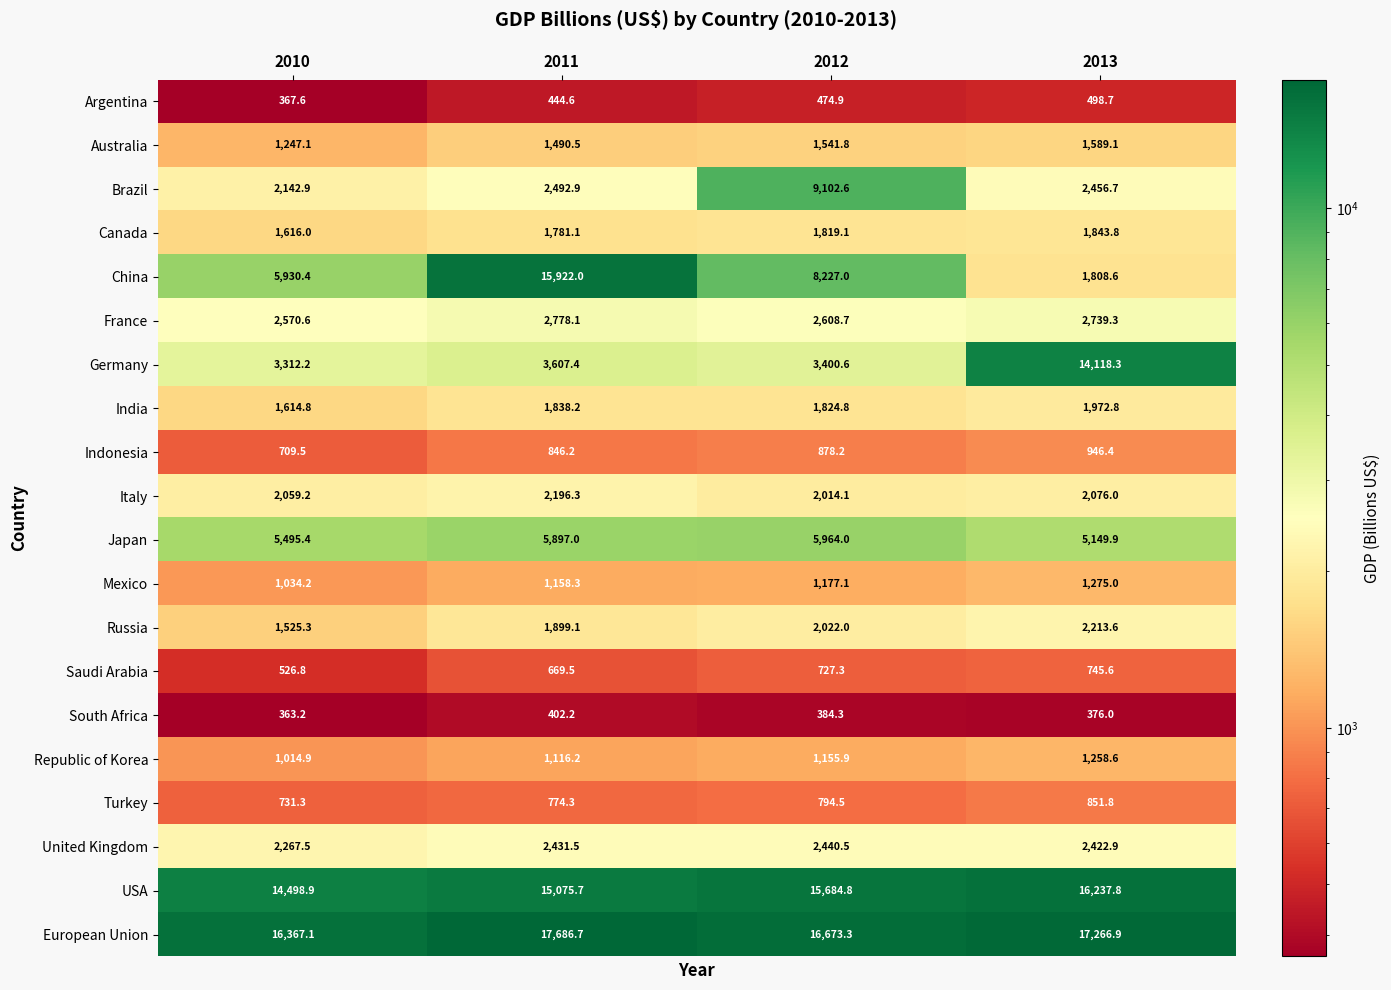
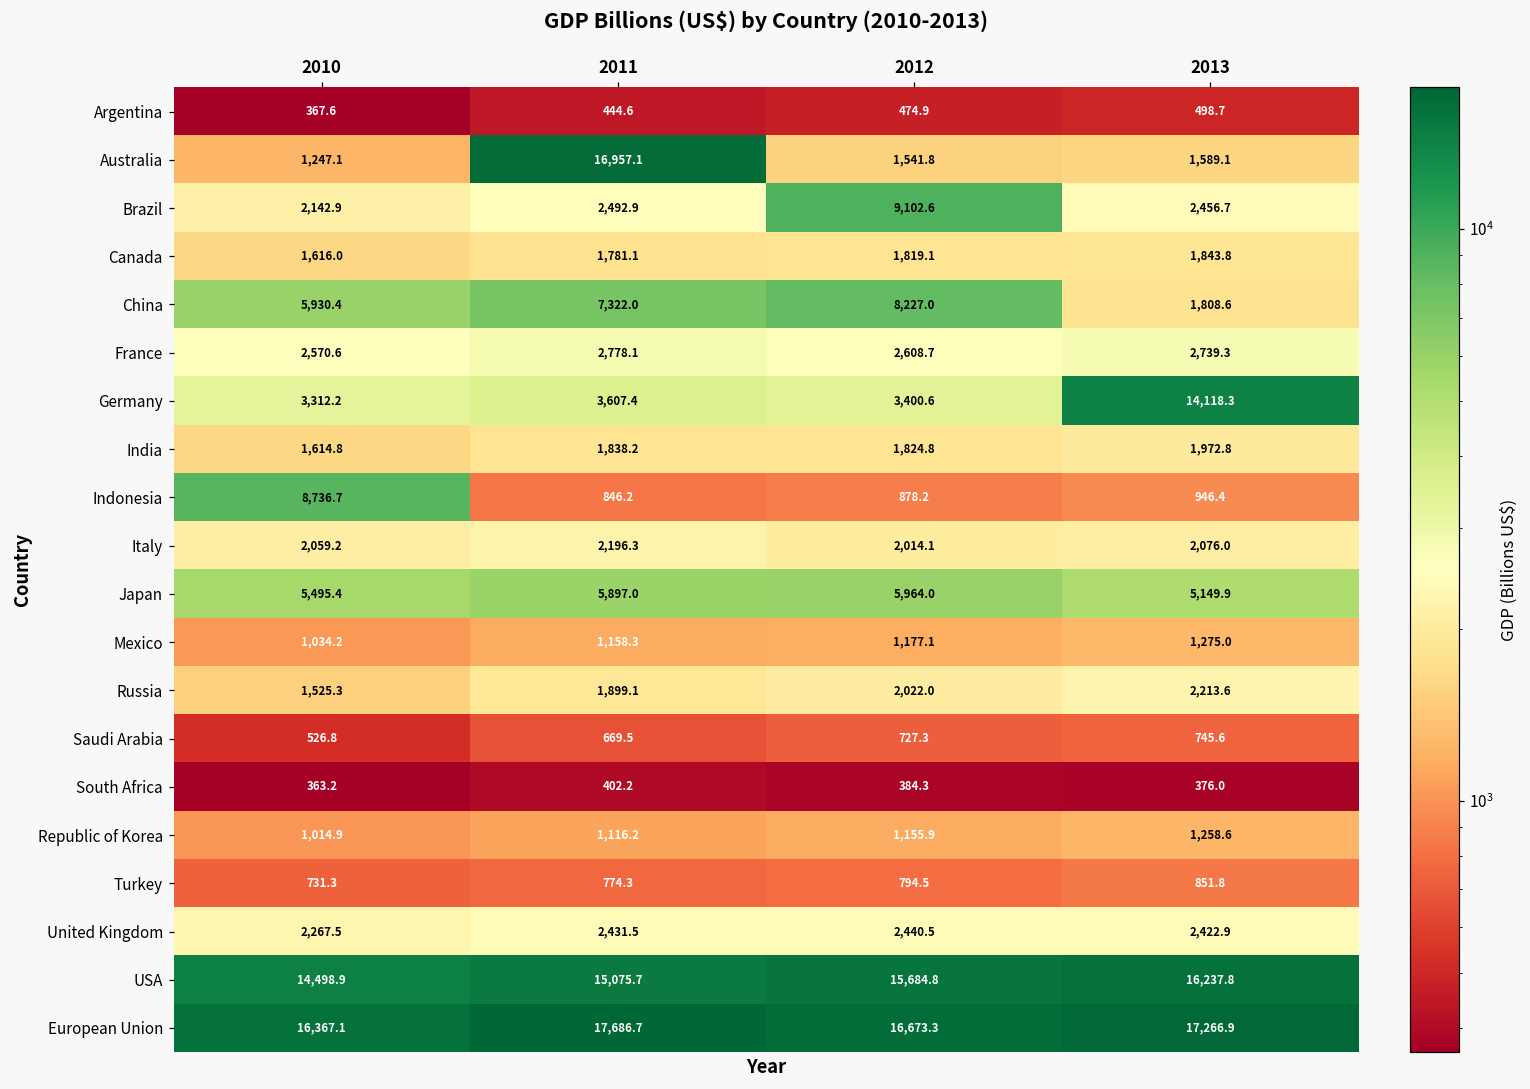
  {
    "Argentina": {
      "2010": "367.6",
      "2011": "444.6",
      "2012": "474.9",
      "2013": "498.7"
    },
    "Australia": {
      "2010": "1,247.1",
-     "2011": "1,490.5",
+     "2011": "16,957.1",
      "2012": "1,541.8",
      "2013": "1,589.1"
    },
    "Brazil": {
      "2010": "2,142.9",
      "2011": "2,492.9",
      "2012": "9,102.6",
      "2013": "2,456.7"
    },
    "Canada": {
      "2010": "1,616.0",
      "2011": "1,781.1",
      "2012": "1,819.1",
      "2013": "1,843.8"
    },
    "China": {
      "2010": "5,930.4",
-     "2011": "15,922.0",
+     "2011": "7,322.0",
      "2012": "8,227.0",
      "2013": "1,808.6"
    },
    "France": {
      "2010": "2,570.6",
      "2011": "2,778.1",
      "2012": "2,608.7",
      "2013": "2,739.3"
    },
    "Germany": {
      "2010": "3,312.2",
      "2011": "3,607.4",
      "2012": "3,400.6",
      "2013": "14,118.3"
    },
    "India": {
      "2010": "1,614.8",
      "2011": "1,838.2",
      "2012": "1,824.8",
      "2013": "1,972.8"
    },
    "Indonesia": {
-     "2010": "709.5",
+     "2010": "8,736.7",
      "2011": "846.2",
      "2012": "878.2",
      "2013": "946.4"
    },
    "Italy": {
      "2010": "2,059.2",
      "2011": "2,196.3",
      "2012": "2,014.1",
      "2013": "2,076.0"
    },
    "Japan": {
      "2010": "5,495.4",
      "2011": "5,897.0",
      "2012": "5,964.0",
      "2013": "5,149.9"
    },
    "Mexico": {
      "2010": "1,034.2",
      "2011": "1,158.3",
      "2012": "1,177.1",
      "2013": "1,275.0"
    },
    "Russia": {
      "2010": "1,525.3",
      "2011": "1,899.1",
      "2012": "2,022.0",
      "2013": "2,213.6"
    },
    "Saudi Arabia": {
      "2010": "526.8",
      "2011": "669.5",
      "2012": "727.3",
      "2013": "745.6"
    },
    "South Africa": {
      "2010": "363.2",
      "2011": "402.2",
      "2012": "384.3",
      "2013": "376.0"
    },
    "Republic of Korea": {
      "2010": "1,014.9",
      "2011": "1,116.2",
      "2012": "1,155.9",
      "2013": "1,258.6"
    },
    "Turkey": {
      "2010": "731.3",
      "2011": "774.3",
      "2012": "794.5",
      "2013": "851.8"
    },
    "United Kingdom": {
      "2010": "2,267.5",
      "2011": "2,431.5",
      "2012": "2,440.5",
      "2013": "2,422.9"
    },
    "USA": {
      "2010": "14,498.9",
      "2011": "15,075.7",
      "2012": "15,684.8",
      "2013": "16,237.8"
    },
    "European Union": {
      "2010": "16,367.1",
      "2011": "17,686.7",
      "2012": "16,673.3",
      "2013": "17,266.9"
    }
  }
